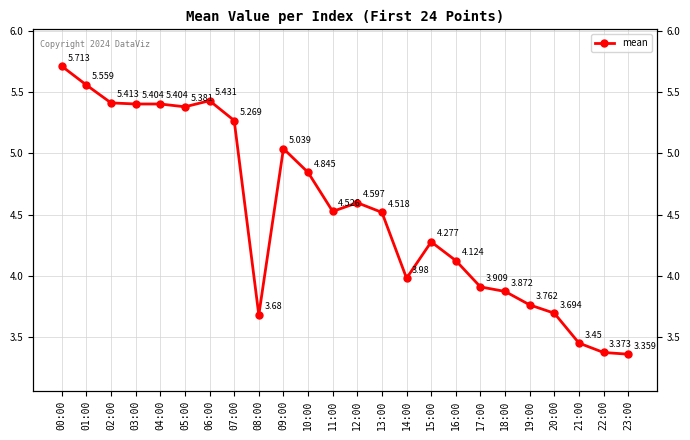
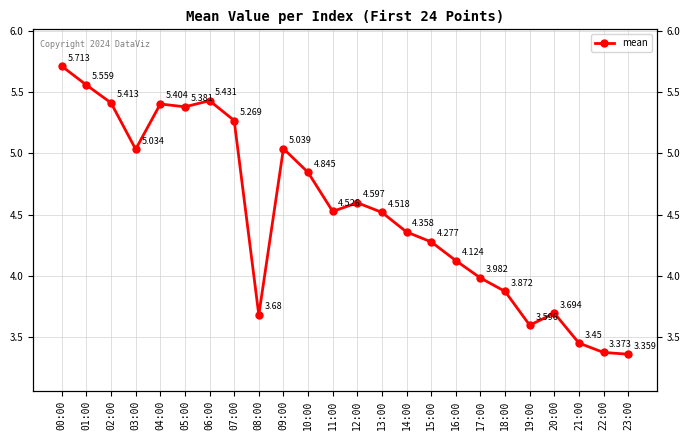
  {
    "00:00": 5.713,
    "01:00": 5.559,
    "02:00": 5.413,
-   "03:00": 5.404,
+   "03:00": 5.034,
    "04:00": 5.404,
    "06:00": 5.431,
    "07:00": 5.269,
    "08:00": 3.68,
    "09:00": 5.039,
    "10:00": 4.845,
    "12:00": 4.597,
    "13:00": 4.518,
-   "14:00": 3.98,
+   "14:00": 4.358,
    "15:00": 4.277,
    "16:00": 4.124,
-   "17:00": 3.909,
+   "17:00": 3.982,
    "18:00": 3.872,
-   "19:00": 3.762,
+   "19:00": 3.596,
    "20:00": 3.694,
    "21:00": 3.45,
    "22:00": 3.373,
    "23:00": 3.359
  }
